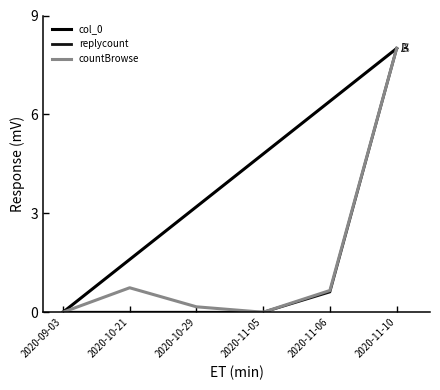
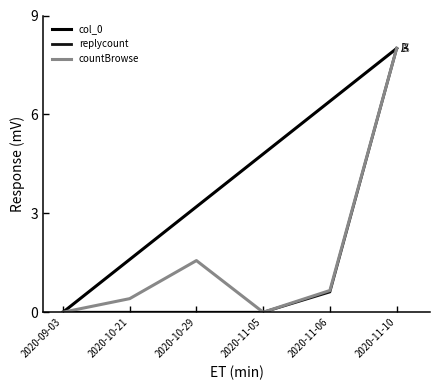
  {
    "countBrowse": {
-     "2020-10-21": 0.7,
-     "2020-10-29": 0.2
+     "2020-10-21": 0.4,
+     "2020-10-29": 1.6
    }
  }
